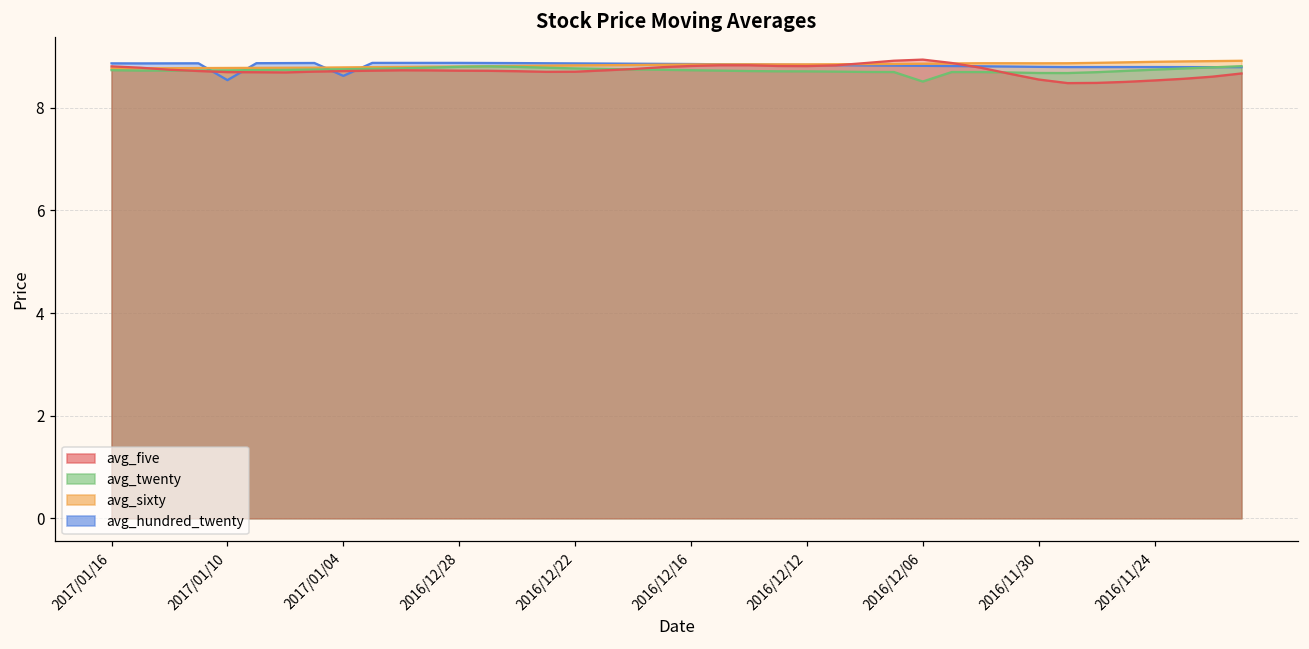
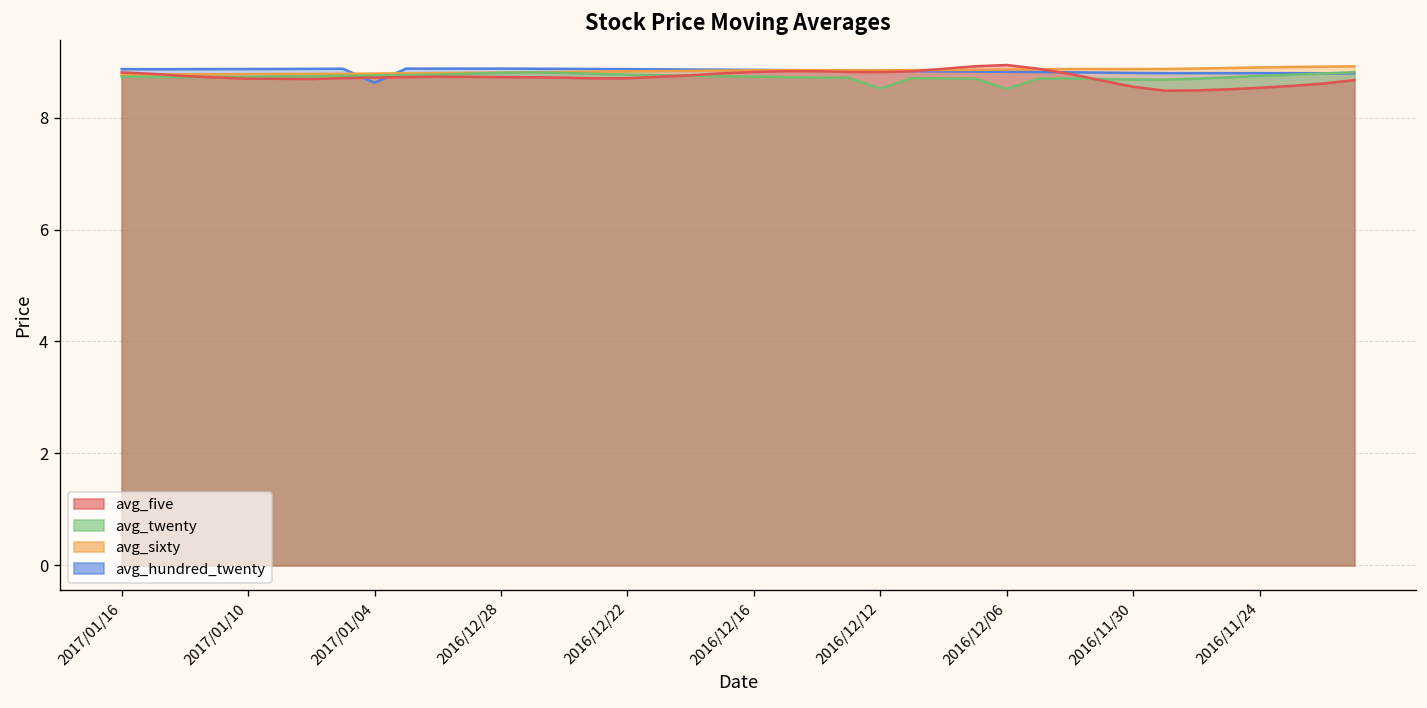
  {
    "avg_hundred_twenty": {
      "2017/01/16": 8.9,
-     "2017/01/10": 8.5,
+     "2017/01/10": 8.9,
      "2017/01/04": 8.6,
      "2016/12/28": 8.9,
      "2016/11/30": 8.8
    },
    "avg_twenty": {
      "2016/12/22": 8.8,
      "2016/12/16": 8.7,
-     "2016/12/12": 8.7,
+     "2016/12/12": 8.5,
      "2016/12/06": 8.5,
      "2016/11/30": 8.7
    }
  }
